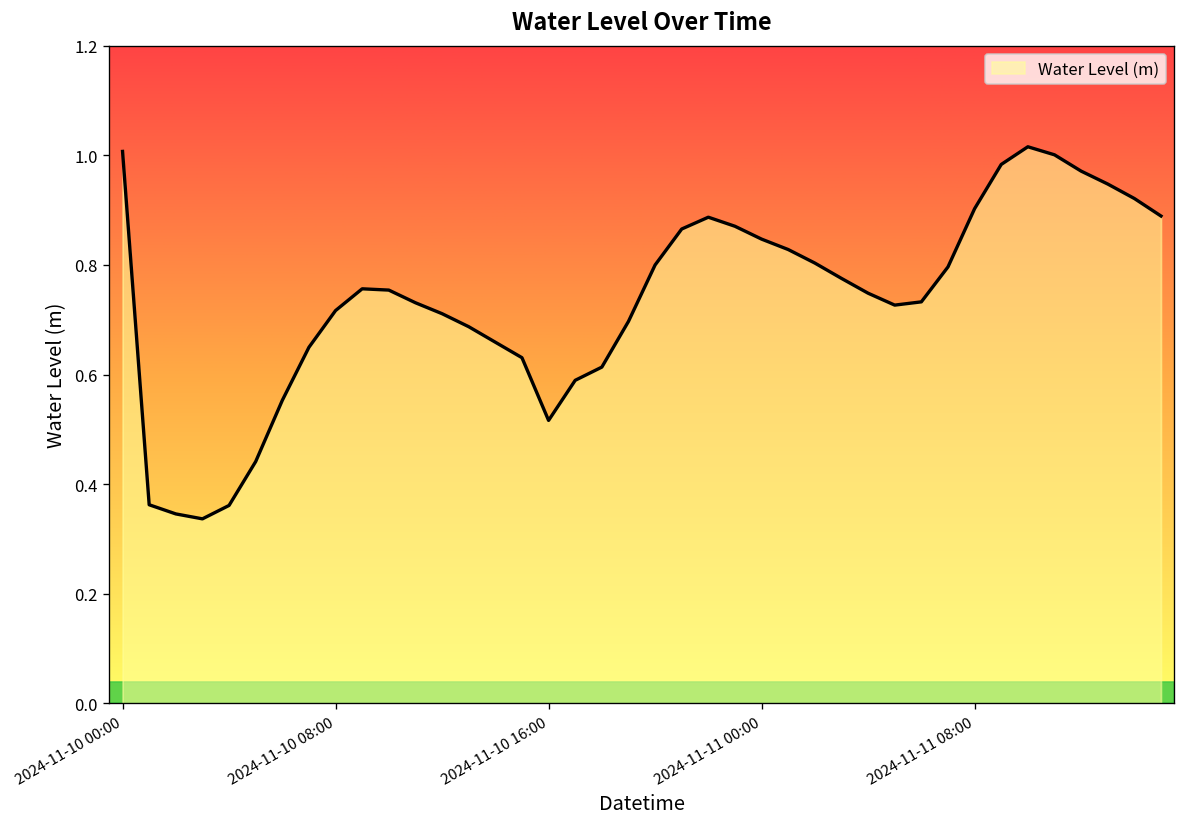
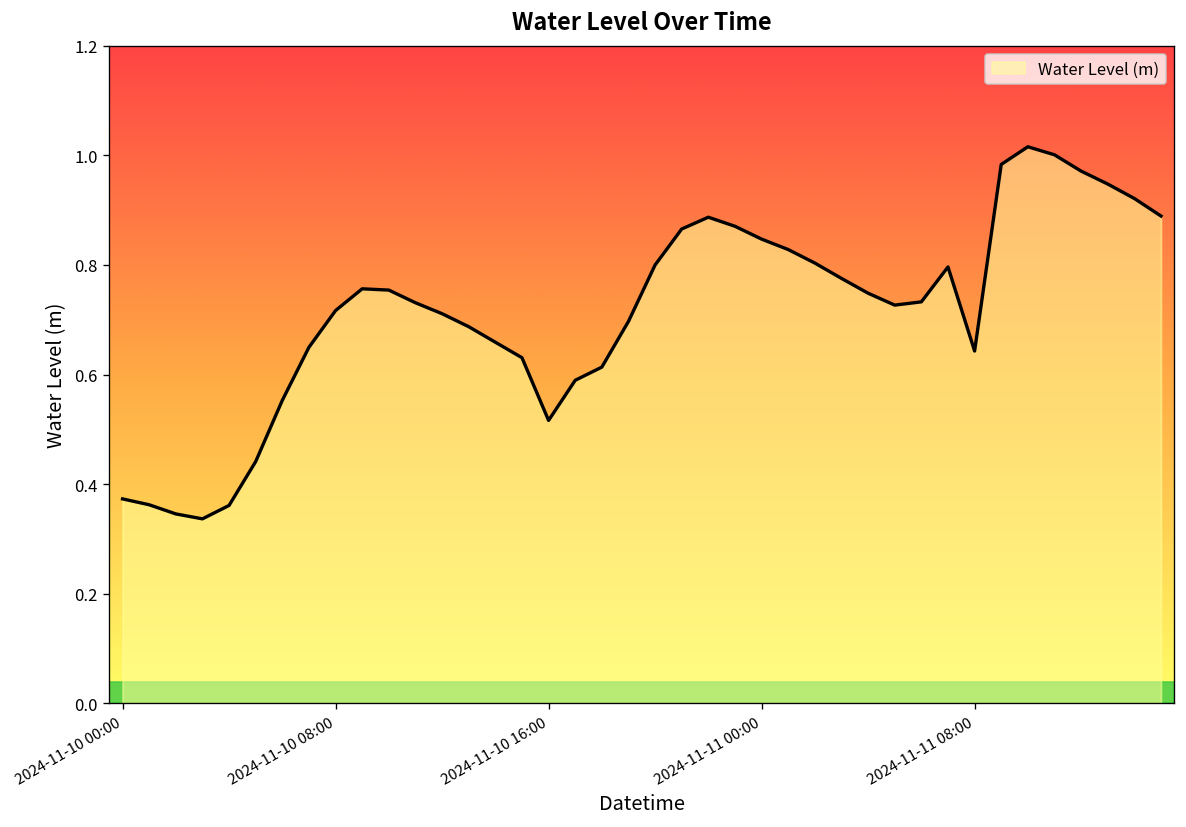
  {
-   "2024-11-10 00:00": 1.01,
+   "2024-11-10 00:00": 0.37,
    "2024-11-10 08:00": 0.72,
    "2024-11-10 16:00": 0.52,
    "2024-11-11 00:00": 0.85,
-   "2024-11-11 08:00": 0.90
+   "2024-11-11 08:00": 0.64
  }
